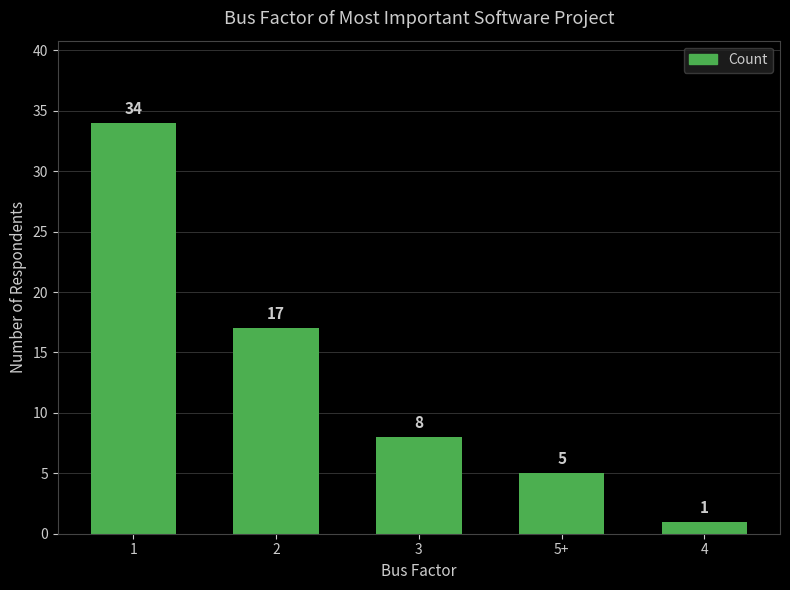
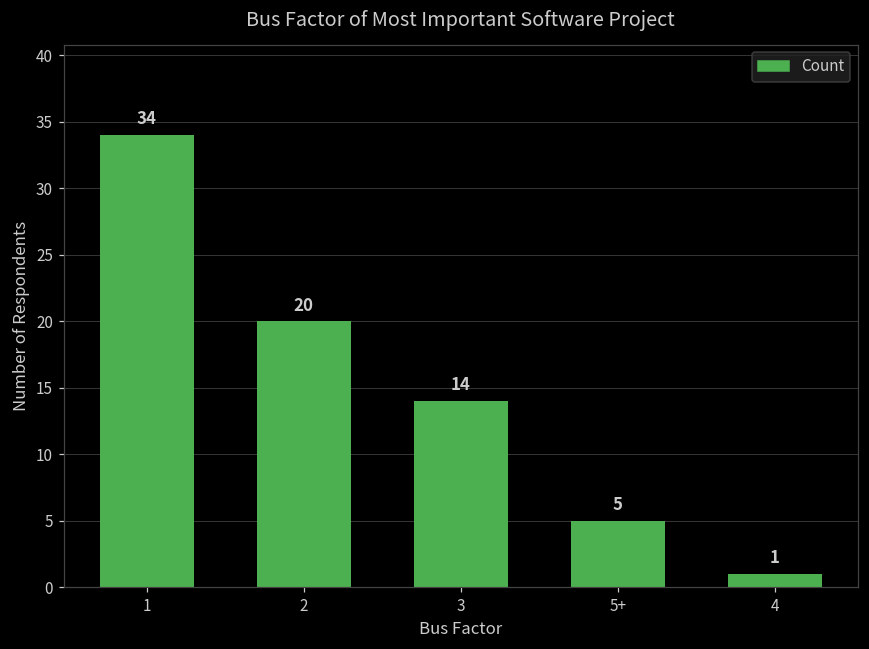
  {
    "1": 34,
-   "2": 17,
-   "3": 8,
+   "2": 20,
+   "3": 14,
    "5+": 5,
    "4": 1
  }
